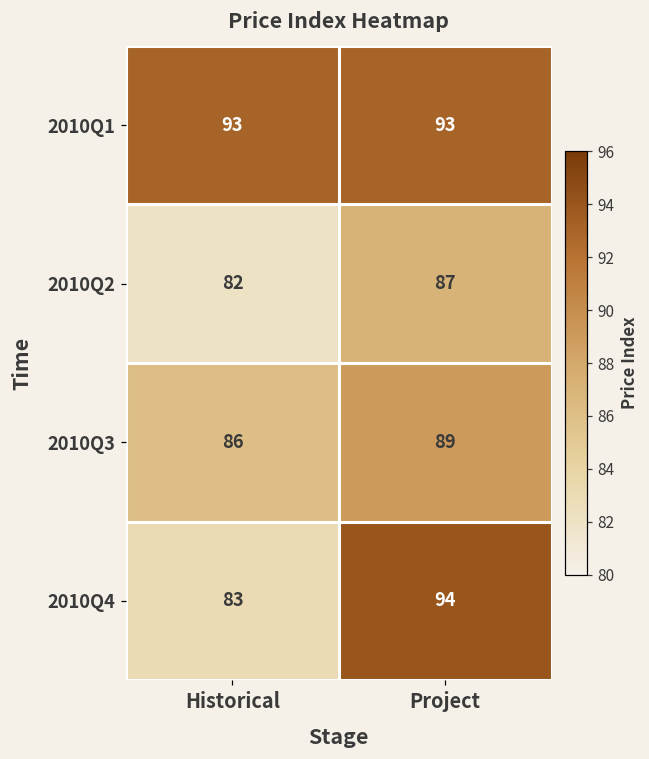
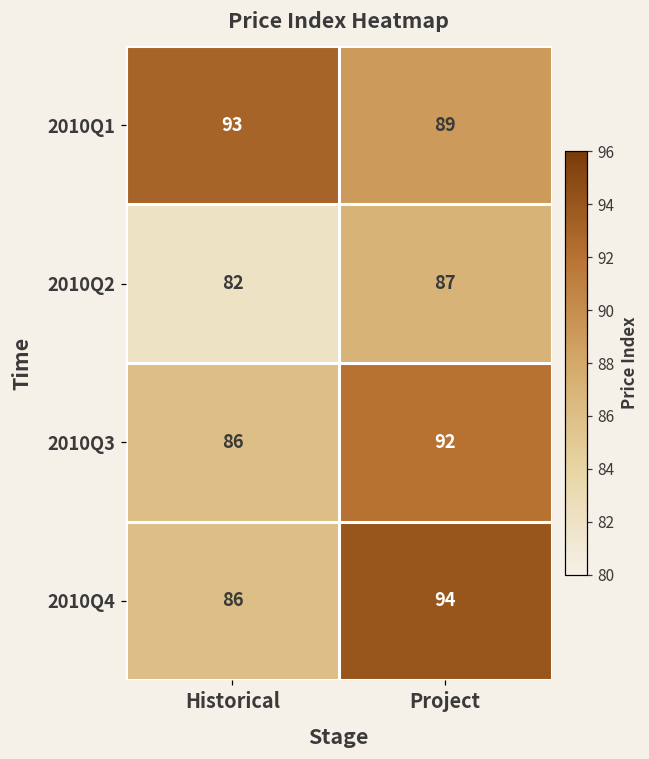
  {
    "2010Q1": {
      "Historical": 93,
-     "Project": 93
+     "Project": 89
    },
    "2010Q2": {
      "Historical": 82,
      "Project": 87
    },
    "2010Q3": {
      "Historical": 86,
-     "Project": 89
+     "Project": 92
    },
    "2010Q4": {
-     "Historical": 83,
+     "Historical": 86,
      "Project": 94
    }
  }
